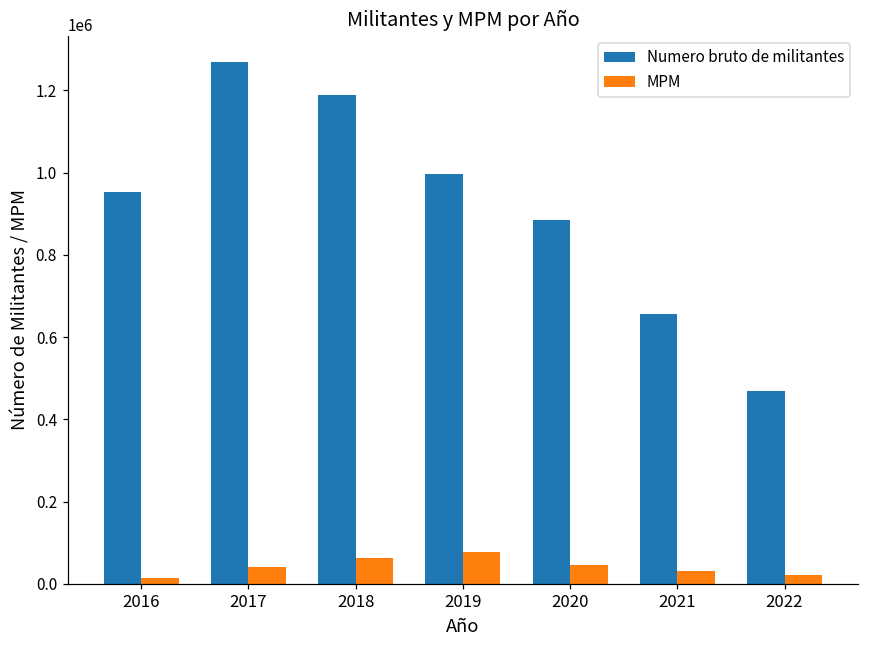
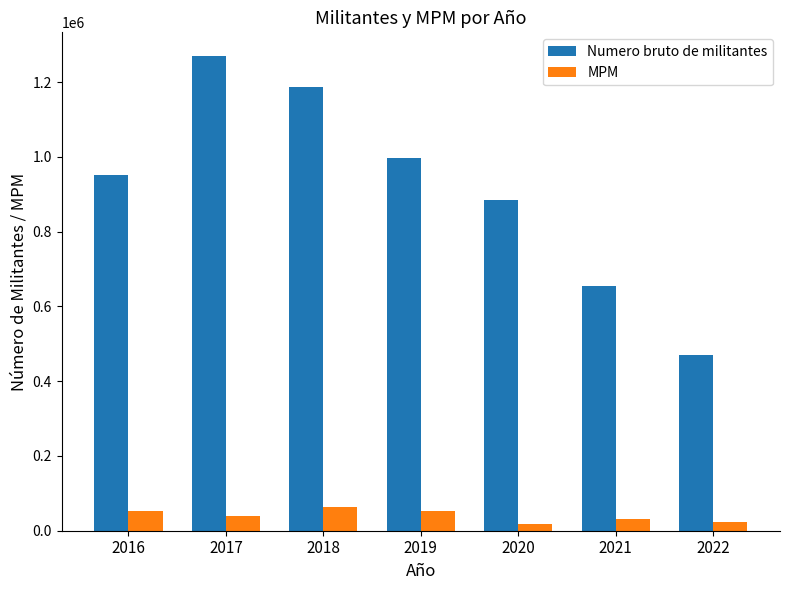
  {
    "Numero bruto de militantes": {
      "2016": 950000,
      "2017": 1270000,
      "2018": 1190000,
      "2019": 1000000,
      "2020": 890000,
      "2021": 660000,
      "2022": 470000
    },
    "MPM": {
-     "2016": 10000,
+     "2016": 50000,
      "2017": 40000,
      "2018": 60000,
-     "2019": 80000,
-     "2020": 50000,
+     "2019": 50000,
+     "2020": 20000,
      "2021": 30000,
      "2022": 20000
    }
  }
